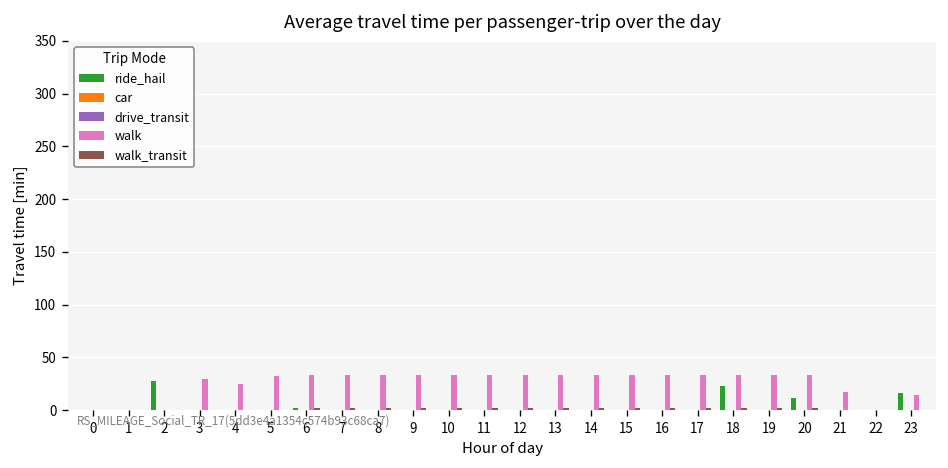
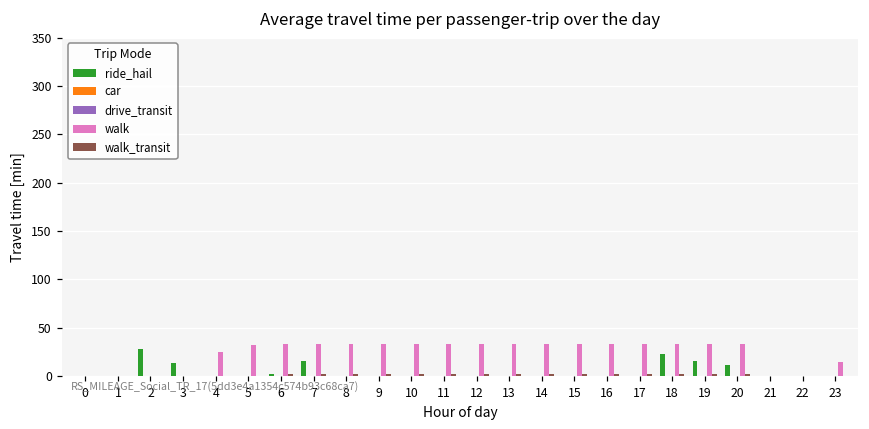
  {
    "ride_hail": {
      "0": 0,
      "1": 0,
      "2": 30,
-     "3": 0,
+     "3": 10,
      "4": 0,
      "5": 0,
-     "7": 0,
+     "7": 20,
      "8": 0,
      "9": 0,
      "10": 0,
      "11": 0,
      "12": 0,
      "13": 0,
      "14": 0,
      "15": 0,
      "16": 0,
      "17": 0,
      "18": 20,
-     "19": 0,
+     "19": 20,
      "20": 10,
      "21": 0,
      "22": 0,
-     "23": 20
+     "23": 0
    },
    "car": {
      "0": 0,
      "1": 0,
      "2": 0,
      "3": 0,
      "4": 0,
      "5": 0,
      "6": 0,
      "7": 0,
      "8": 0,
      "9": 0,
      "10": 0,
      "11": 0,
      "12": 0,
      "13": 0,
      "14": 0,
      "15": 0,
      "16": 0,
      "17": 0,
      "18": 0,
      "19": 0,
      "20": 0,
      "21": 0,
      "22": 0,
      "23": 0
    },
    "drive_transit": {
      "0": 0,
      "1": 0,
      "2": 0,
      "3": 0,
      "4": 0,
      "5": 0,
      "6": 0,
      "7": 0,
      "8": 0,
      "9": 0,
      "10": 0,
      "11": 0,
      "12": 0,
      "13": 0,
      "14": 0,
      "15": 0,
      "16": 0,
      "17": 0,
      "18": 0,
      "19": 0,
      "20": 0,
      "21": 0,
      "22": 0,
      "23": 0
    },
    "walk": {
      "0": 0,
      "1": 0,
      "2": 0,
-     "3": 30,
+     "3": 0,
      "4": 30,
      "5": 30,
      "6": 30,
      "7": 30,
      "8": 30,
      "9": 30,
      "10": 30,
      "11": 30,
      "12": 30,
      "13": 30,
      "14": 30,
      "15": 30,
      "16": 30,
      "17": 30,
      "18": 30,
      "19": 30,
      "20": 30,
-     "21": 20,
+     "21": 0,
      "22": 0,
      "23": 10
    },
    "walk_transit": {
      "0": 0,
      "1": 0,
      "2": 0,
      "3": 0,
      "4": 0,
      "5": 0,
      "21": 0,
      "22": 0,
      "23": 0
    }
  }
